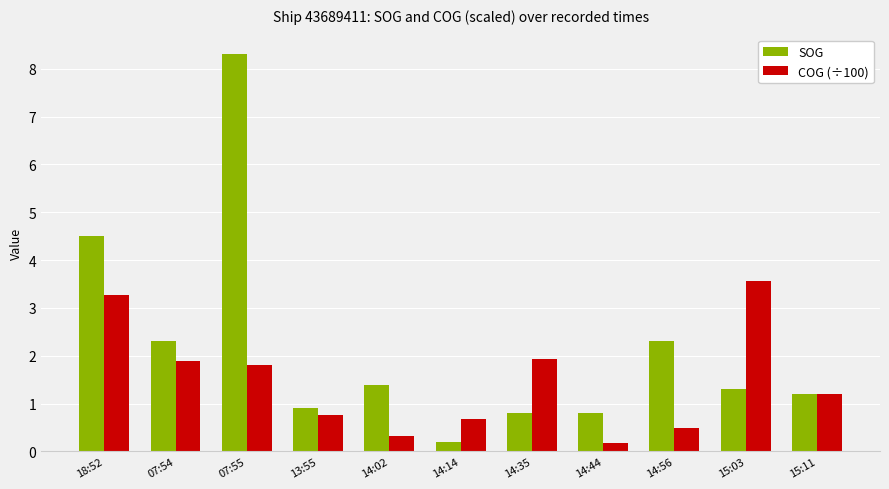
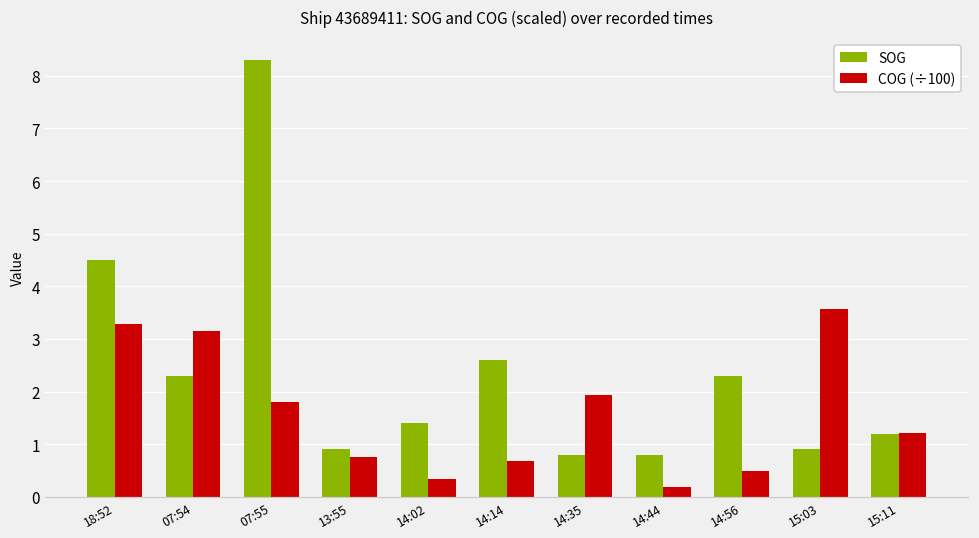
  {
    "SOG": {
      "18:52": 4.5,
      "07:54": 2.3,
      "07:55": 8.3,
      "13:55": 0.9,
      "14:02": 1.4,
-     "14:14": 0.2,
+     "14:14": 2.6,
      "14:35": 0.8,
      "14:44": 0.8,
      "14:56": 2.3,
-     "15:03": 1.3,
+     "15:03": 0.9,
      "15:11": 1.2
    },
    "COG (÷100)": {
      "18:52": 3.3,
-     "07:54": 1.9,
+     "07:54": 3.2,
      "07:55": 1.8,
      "13:55": 0.8,
      "14:02": 0.3,
      "14:14": 0.7,
      "14:35": 1.9,
      "14:44": 0.2,
      "14:56": 0.5,
      "15:03": 3.6,
      "15:11": 1.2
    }
  }
